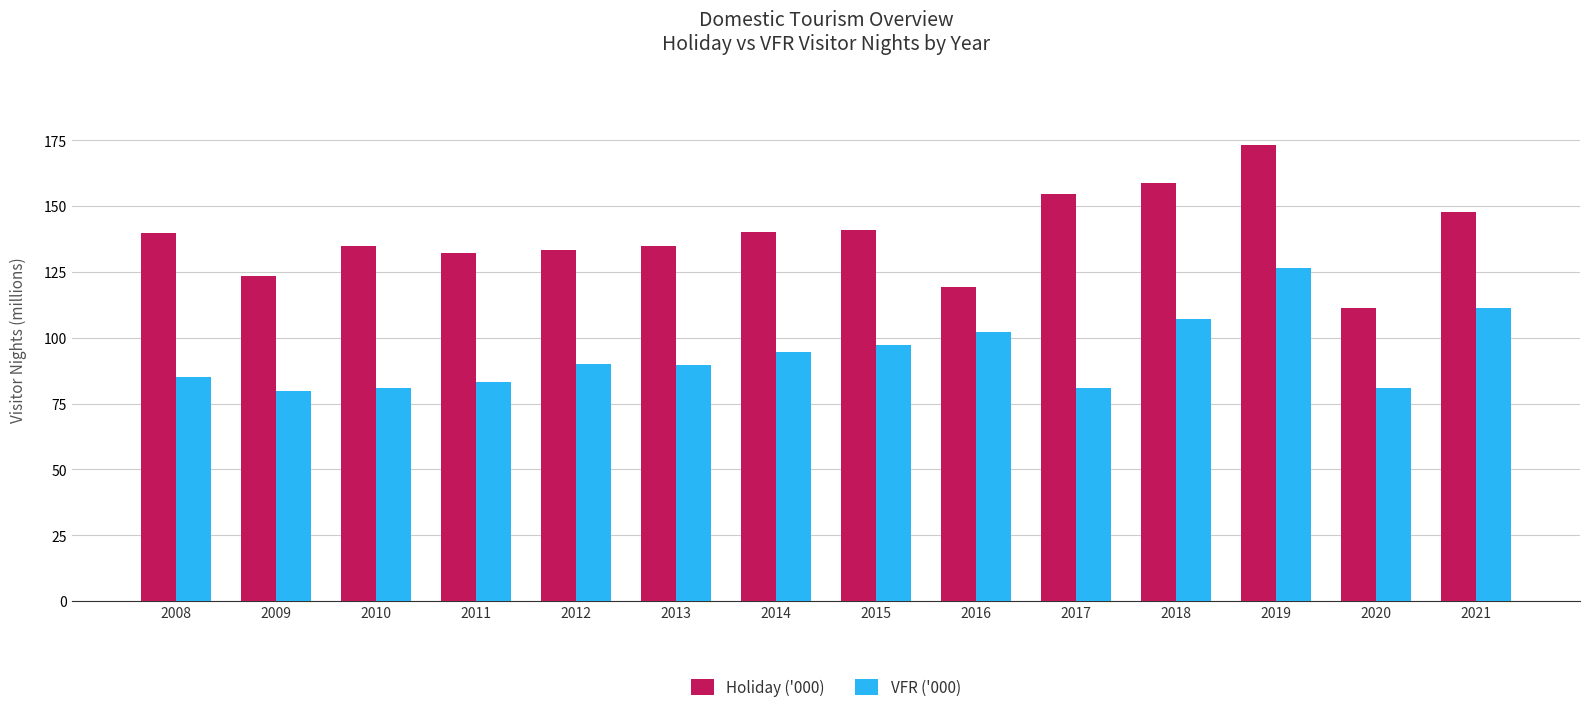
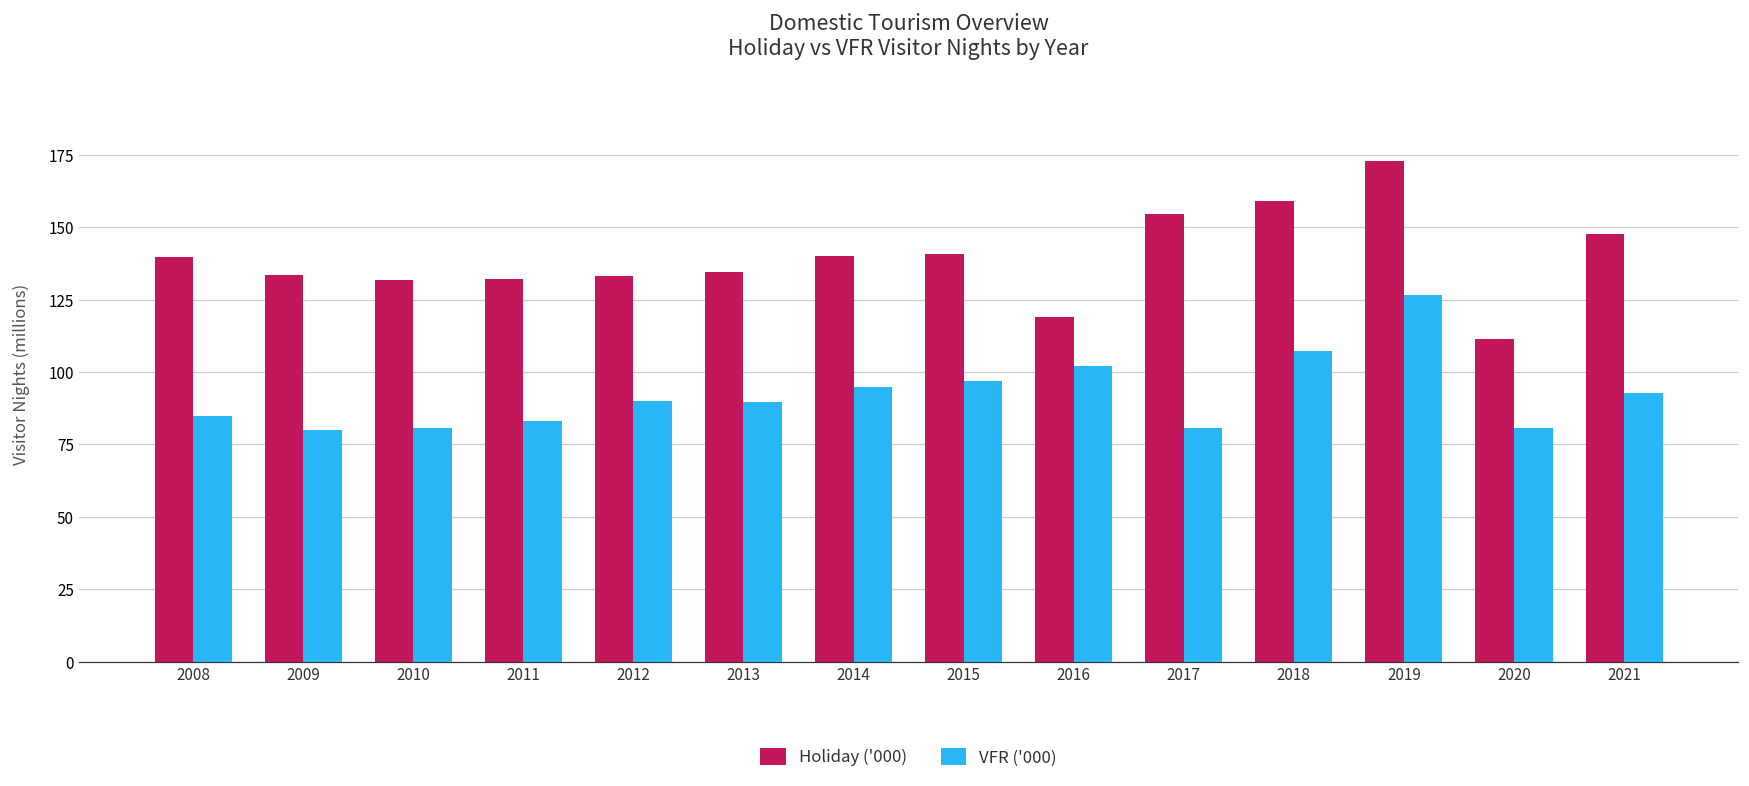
  {
    "Holiday ('000)": {
      "2008": 140,
-     "2009": 123,
-     "2010": 135,
+     "2009": 134,
+     "2010": 132,
      "2011": 132,
      "2012": 133,
      "2013": 135,
      "2014": 140,
      "2015": 141,
      "2016": 119,
      "2017": 155,
      "2018": 159,
      "2019": 173,
      "2020": 111,
      "2021": 148
    },
    "VFR ('000)": {
      "2008": 85,
      "2009": 80,
      "2010": 81,
      "2011": 83,
      "2012": 90,
      "2013": 90,
      "2014": 95,
      "2015": 97,
      "2016": 102,
      "2017": 81,
      "2018": 107,
      "2019": 126,
      "2020": 81,
-     "2021": 111
+     "2021": 93
    }
  }
